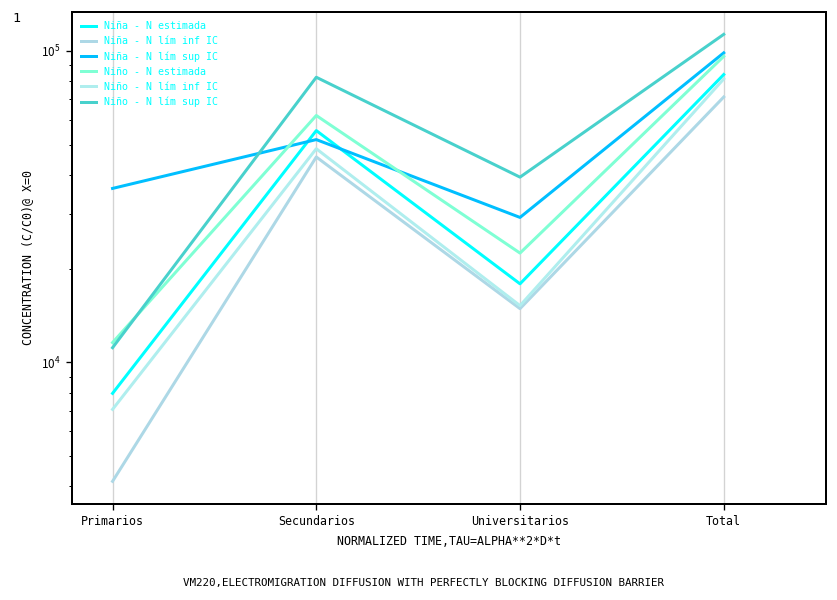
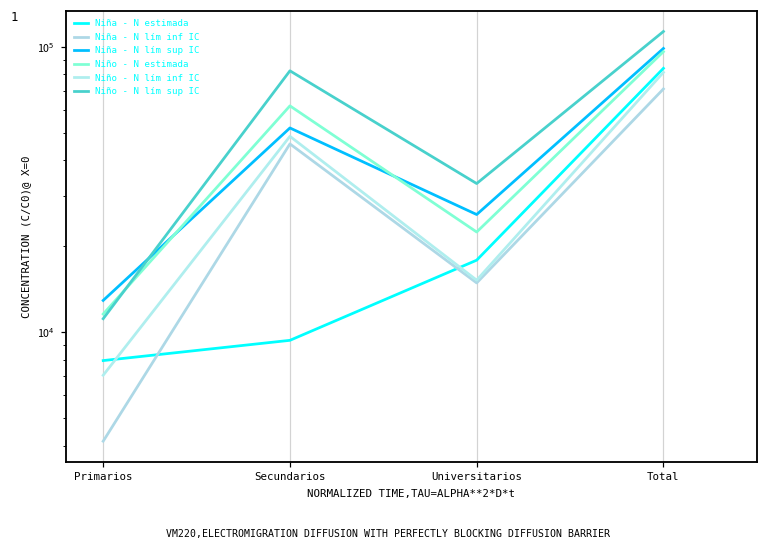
  {
    "Niña - N estimada": {
      "Primarios": 8000,
-     "Secundarios": 55000,
+     "Secundarios": 9400,
      "Universitarios": 18000,
      "Total": 84000
    },
    "Niña - N lím sup IC": {
-     "Primarios": 36000,
+     "Primarios": 13000,
      "Secundarios": 52000,
-     "Universitarios": 29000,
+     "Universitarios": 26000,
      "Total": 99000
    },
    "Niño - N lím sup IC": {
      "Primarios": 11100,
      "Secundarios": 82000,
-     "Universitarios": 39000,
+     "Universitarios": 33000,
      "Total": 110000
    }
  }
